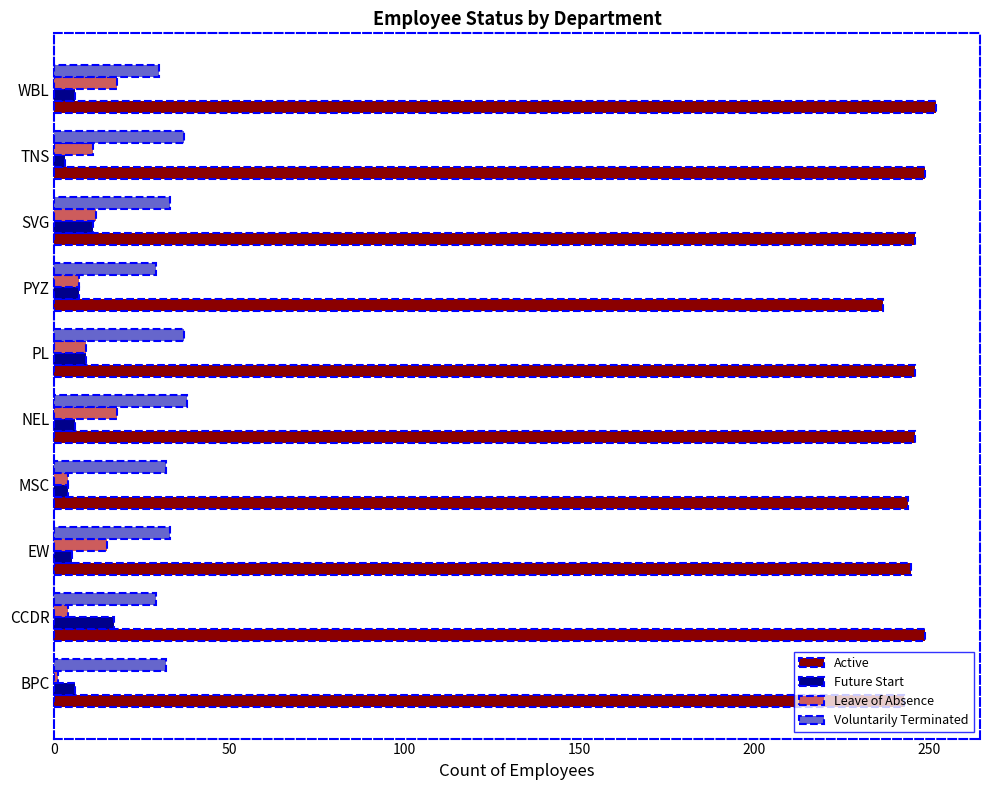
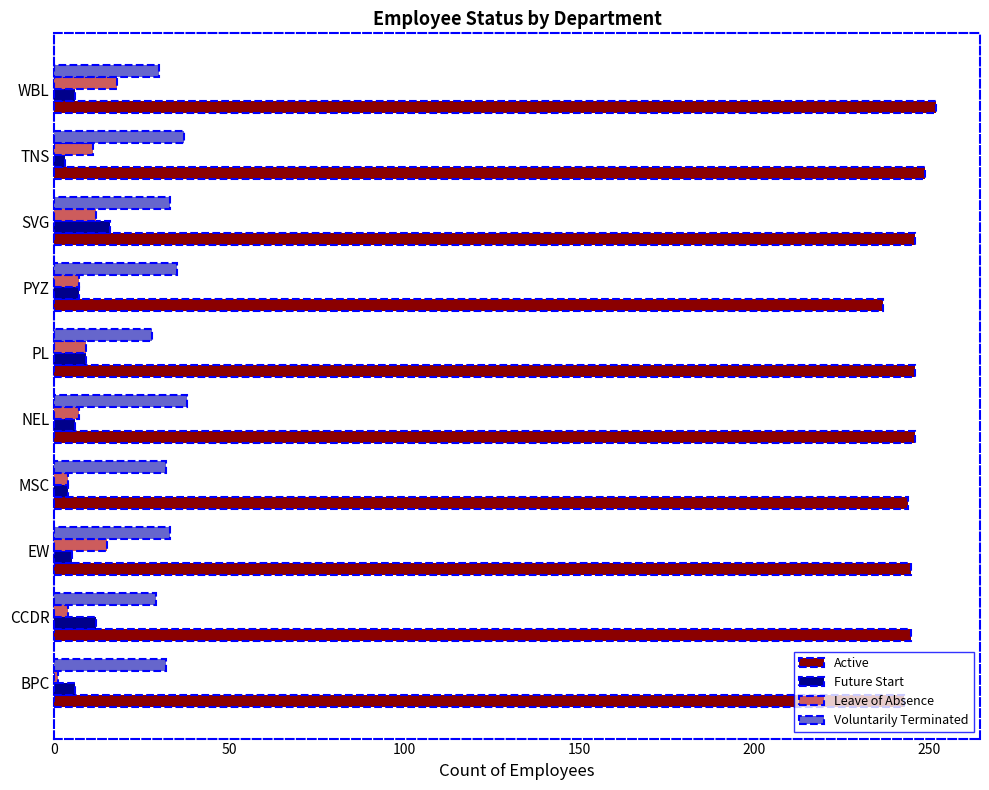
  {
    "Active": {
      "WBL": 252,
      "TNS": 249,
      "SVG": 246,
      "PYZ": 237,
      "PL": 246,
      "NEL": 246,
      "MSC": 244,
      "EW": 245,
-     "CCDR": 249
+     "CCDR": 245
    },
    "Future Start": {
      "WBL": 6,
      "TNS": 3,
-     "SVG": 11,
+     "SVG": 16,
      "PYZ": 7,
      "PL": 9,
      "NEL": 6,
      "MSC": 4,
      "EW": 5,
-     "CCDR": 17,
+     "CCDR": 12,
      "BPC": 6
    },
    "Leave of Absence": {
      "WBL": 18,
      "TNS": 11,
      "SVG": 12,
      "PYZ": 7,
      "PL": 9,
-     "NEL": 18,
+     "NEL": 7,
      "MSC": 4,
      "EW": 15,
      "CCDR": 4,
      "BPC": 1
    },
    "Voluntarily Terminated": {
      "WBL": 30,
      "TNS": 37,
      "SVG": 33,
-     "PYZ": 29,
-     "PL": 37,
+     "PYZ": 35,
+     "PL": 28,
      "NEL": 38,
      "MSC": 32,
      "EW": 33,
      "CCDR": 29,
      "BPC": 32
    }
  }
